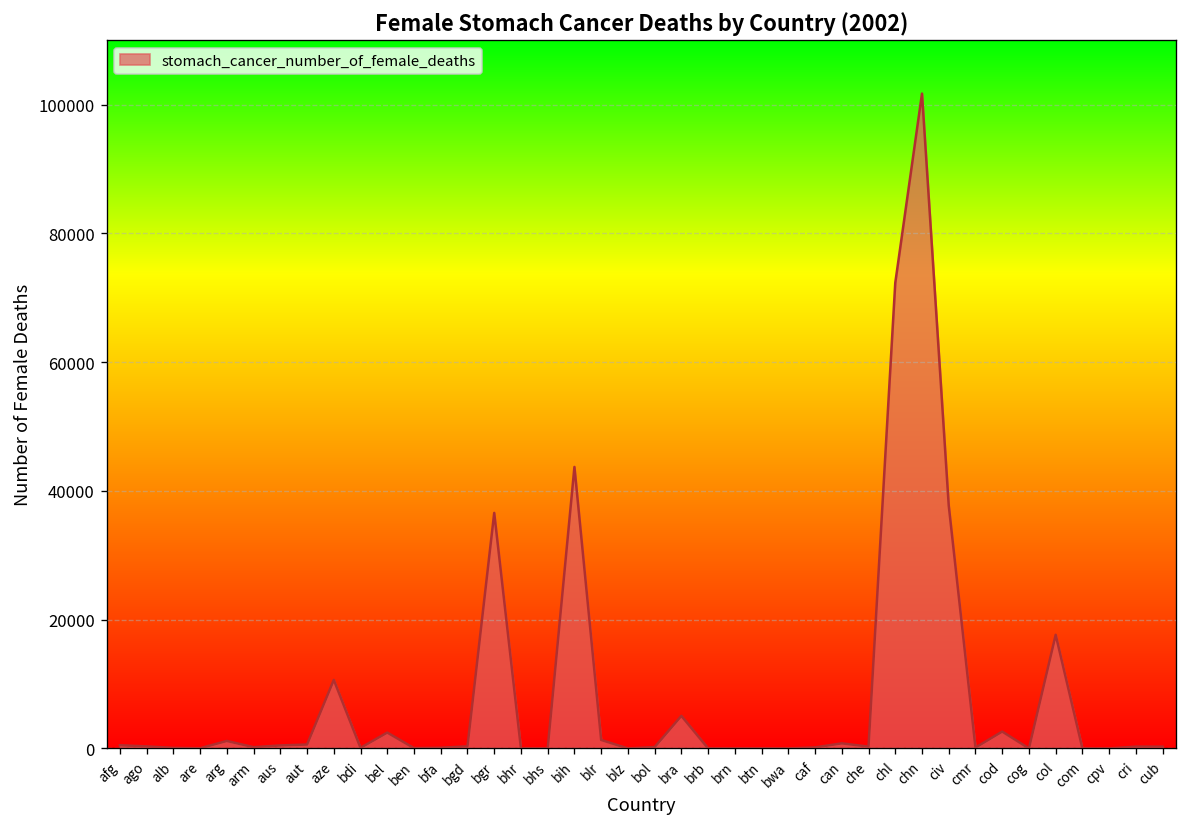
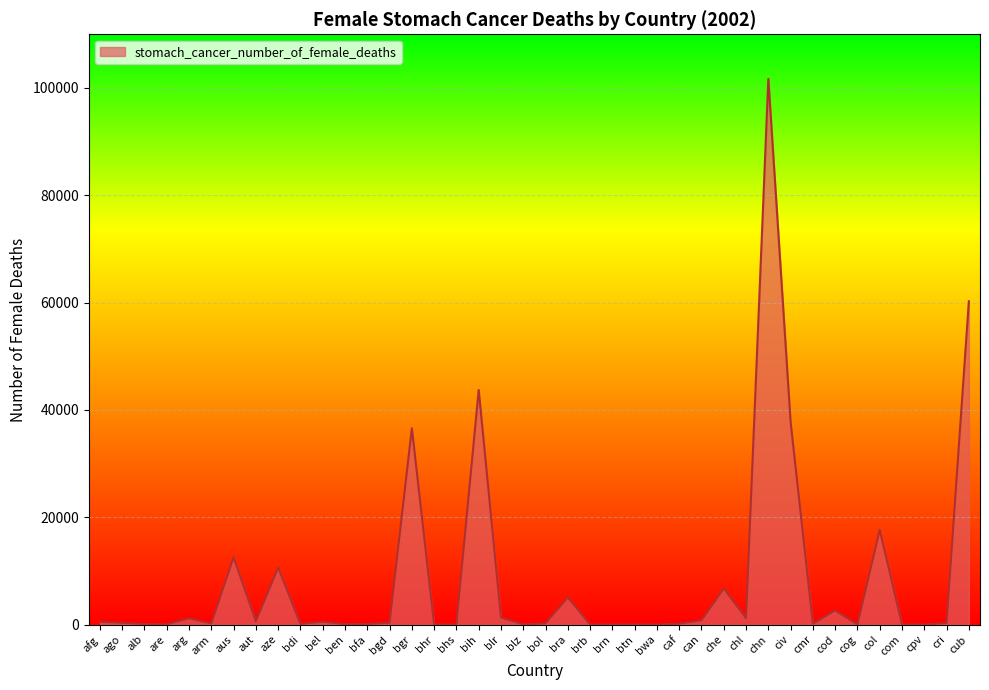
  {
    "afg": 0,
    "ago": 0,
    "alb": 0,
    "are": 0,
    "arg": 1000,
    "arm": 0,
-   "aus": 0,
+   "aus": 13000,
    "aut": 1000,
    "aze": 11000,
    "bdi": 0,
-   "bel": 2000,
+   "bel": 1000,
    "ben": 0,
    "bfa": 0,
    "bgd": 0,
    "bgr": 37000,
    "bhr": 0,
    "bhs": 0,
    "bih": 44000,
    "blr": 1000,
    "blz": 0,
    "bol": 0,
    "bra": 5000,
    "brb": 0,
    "brn": 0,
    "btn": 0,
    "bwa": 0,
    "caf": 0,
    "can": 1000,
-   "che": 0,
-   "chl": 72000,
+   "che": 7000,
+   "chl": 1000,
    "chn": 102000,
    "civ": 38000,
    "cmr": 0,
    "cod": 3000,
    "cog": 0,
    "col": 18000,
    "com": 0,
    "cpv": 0,
    "cri": 0,
-   "cub": 0
+   "cub": 60000
  }
